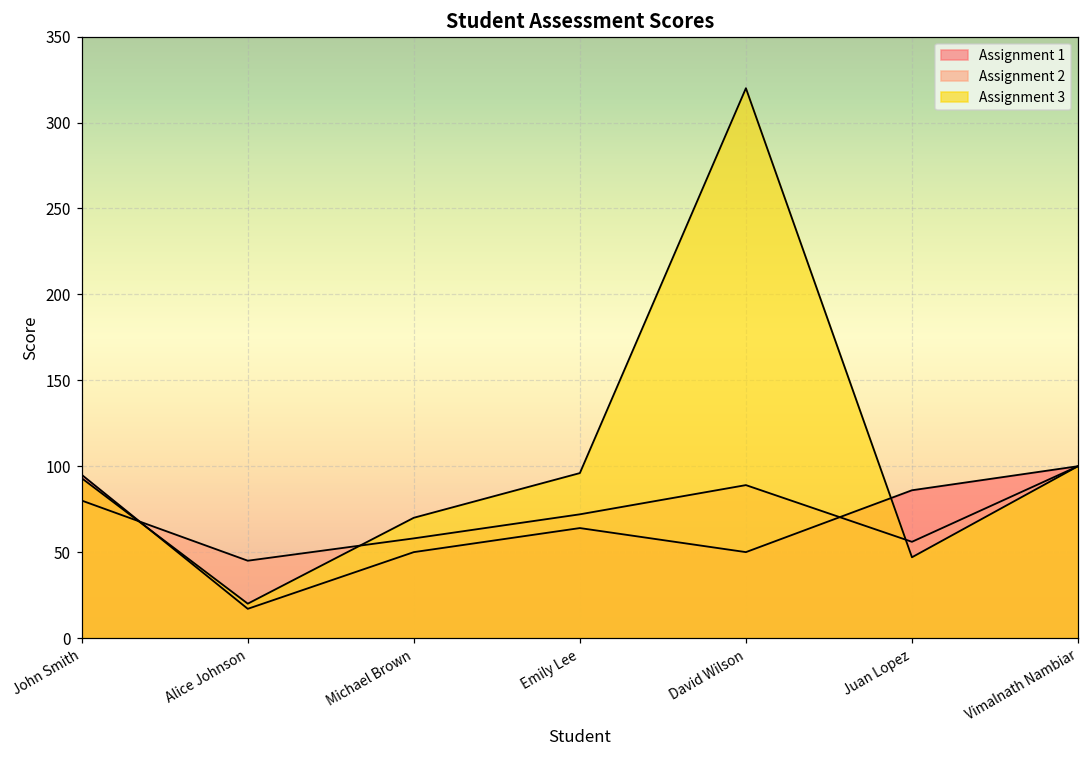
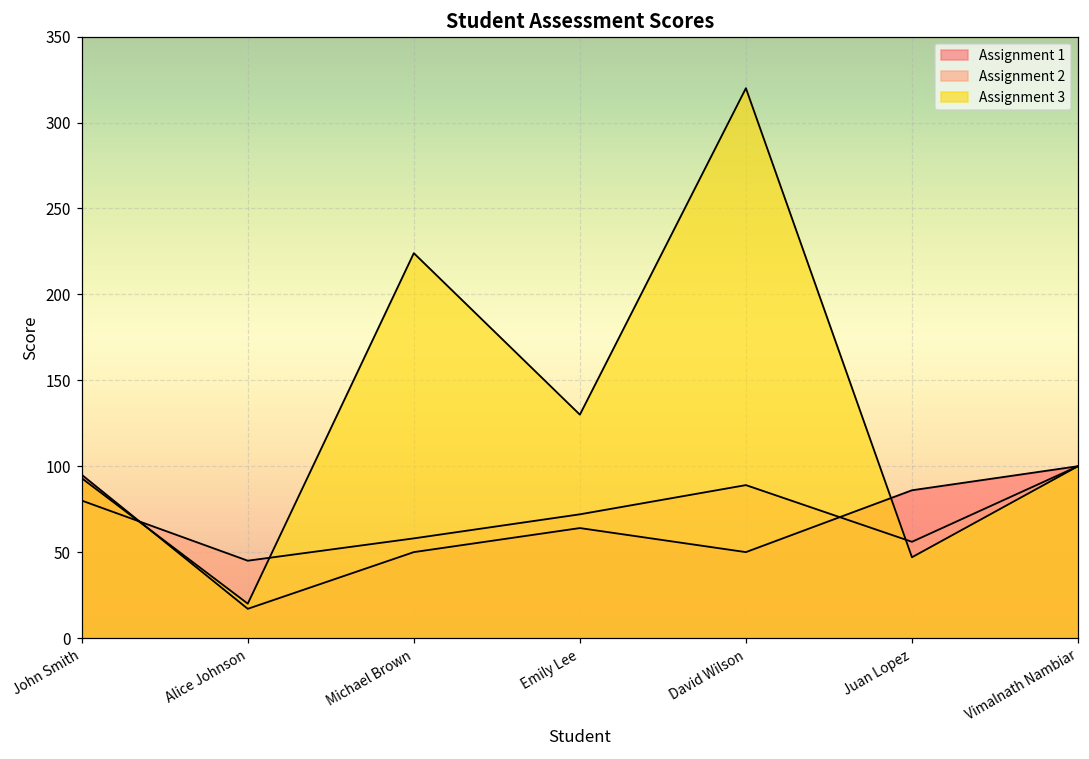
  {
    "Assignment 3": {
      "John Smith": 93,
      "Alice Johnson": 20,
-     "Michael Brown": 70,
-     "Emily Lee": 96,
+     "Michael Brown": 224,
+     "Emily Lee": 130,
      "David Wilson": 320,
      "Juan Lopez": 47
    }
  }
